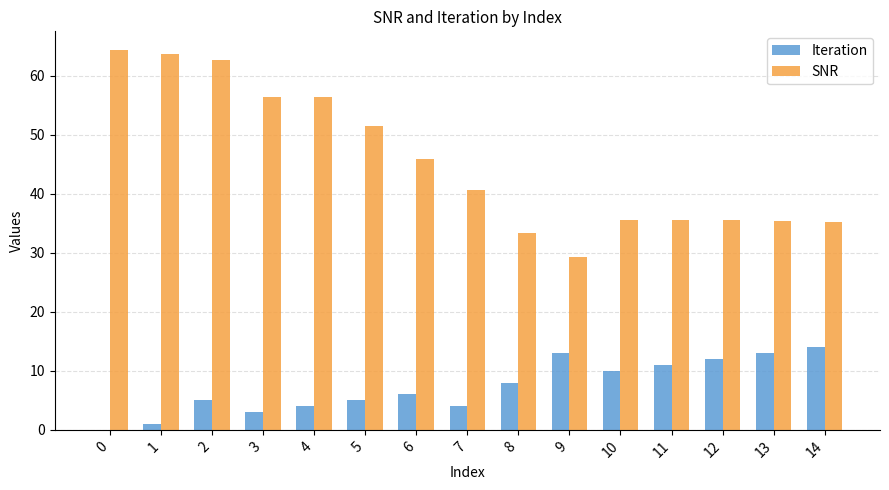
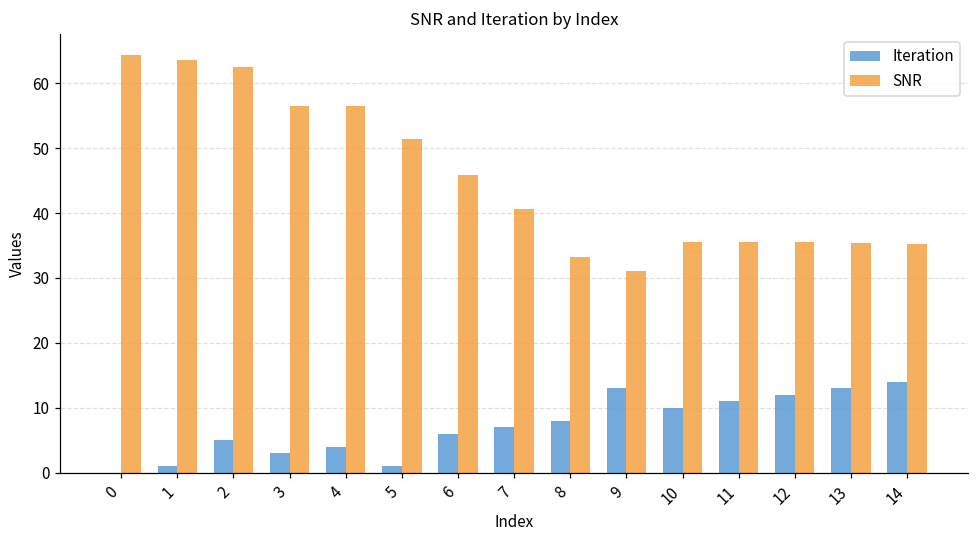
  {
    "Iteration": {
      "0": 0,
      "1": 1,
      "2": 5,
      "3": 3,
      "4": 4,
-     "5": 5,
+     "5": 1,
      "6": 6,
-     "7": 4,
+     "7": 7,
      "8": 8,
      "9": 13,
      "10": 10,
      "11": 11,
      "12": 12,
      "13": 13,
      "14": 14
    },
    "SNR": {
      "0": 64,
      "1": 64,
      "2": 63,
      "3": 56,
      "4": 56,
      "5": 51,
      "6": 46,
      "7": 41,
      "8": 33,
-     "9": 29,
+     "9": 31,
      "10": 36,
      "11": 35,
      "12": 35,
      "13": 35,
      "14": 35
    }
  }
